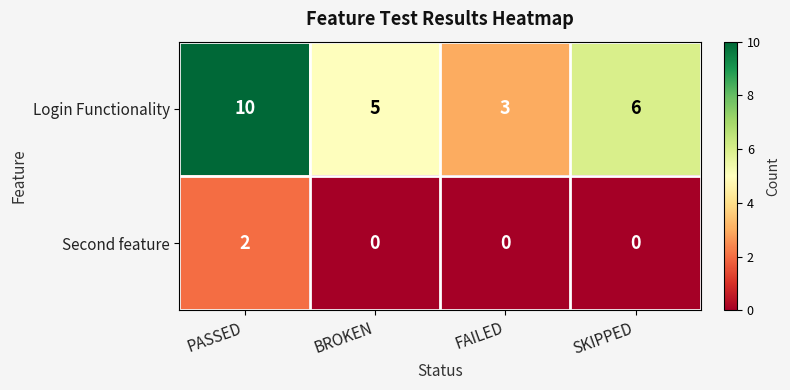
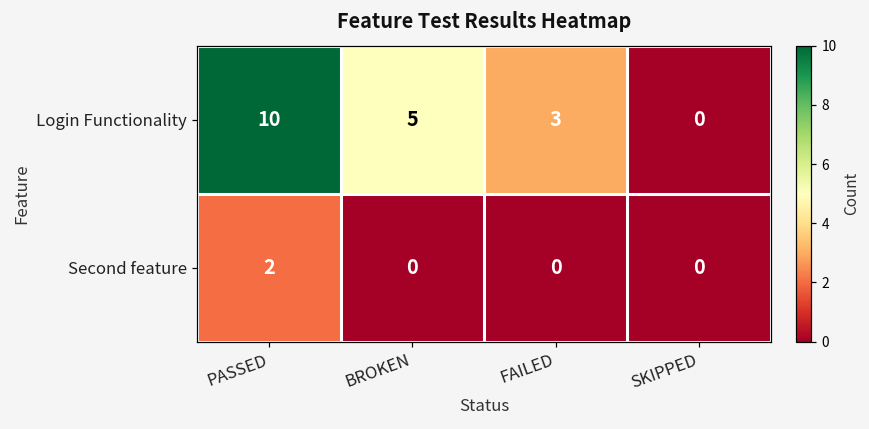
  {
    "Login Functionality": {
      "PASSED": 10,
      "BROKEN": 5,
      "FAILED": 3,
-     "SKIPPED": 6
+     "SKIPPED": 0
    },
    "Second feature": {
      "PASSED": 2,
      "BROKEN": 0,
      "FAILED": 0,
      "SKIPPED": 0
    }
  }
